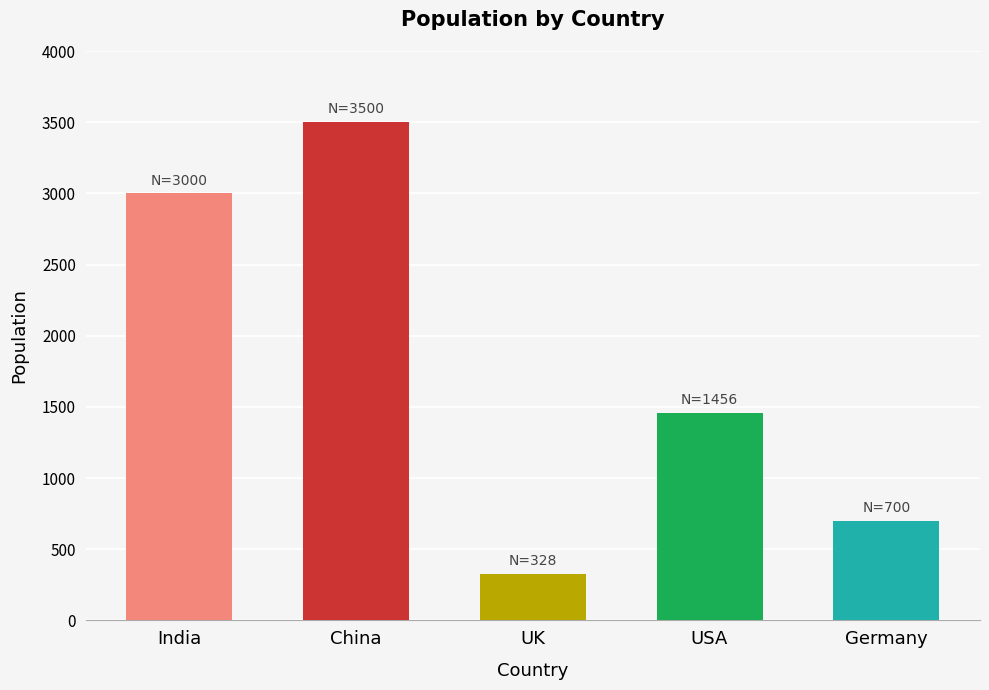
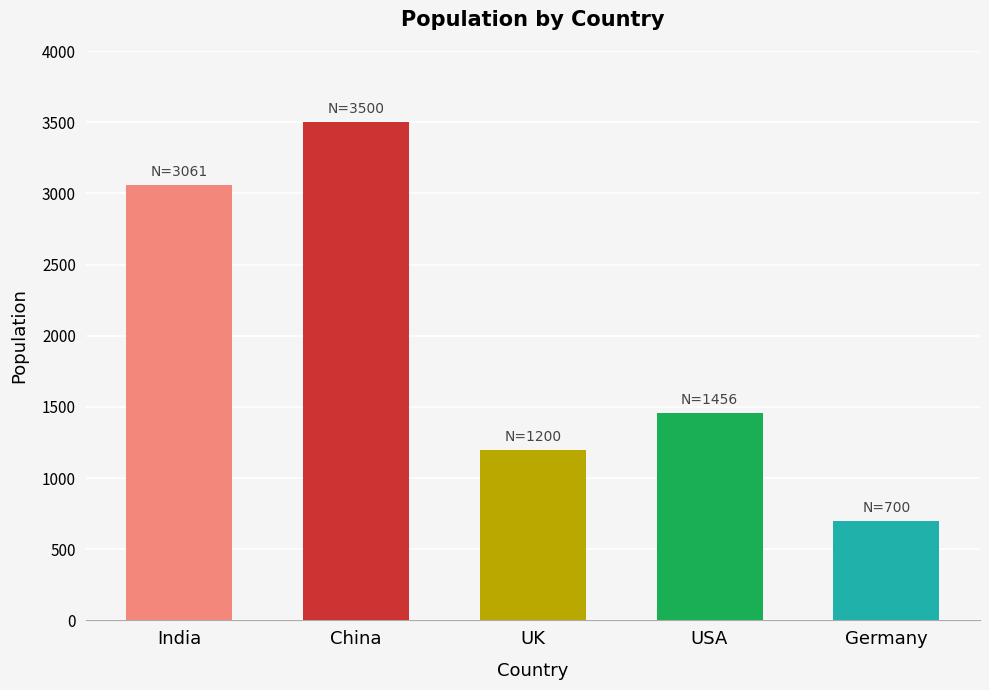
  {
-   "India": 3000,
+   "India": 3061,
    "China": 3500,
-   "UK": 328,
+   "UK": 1200,
    "USA": 1456,
    "Germany": 700
  }
